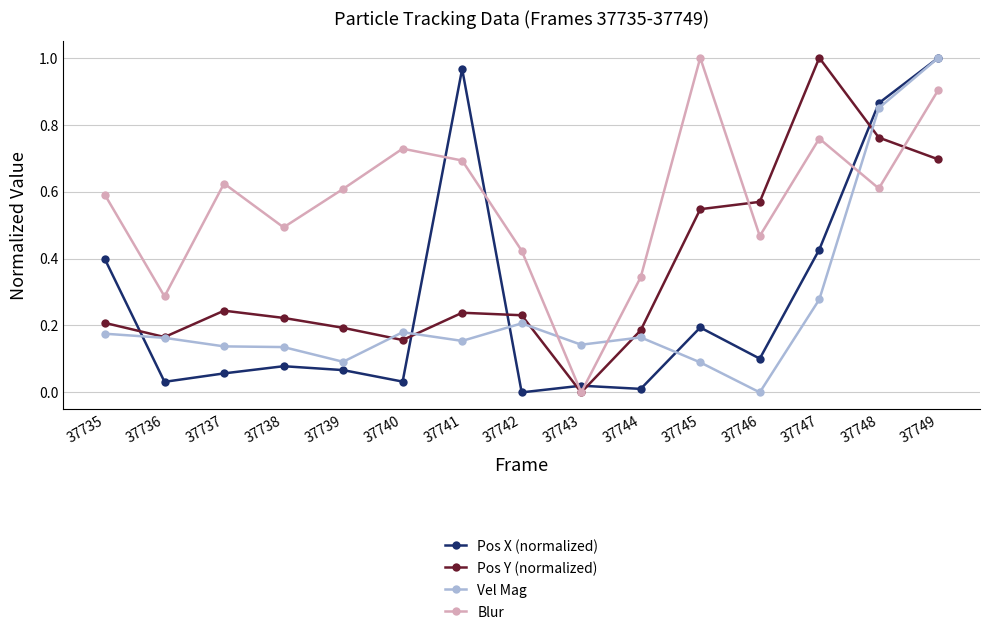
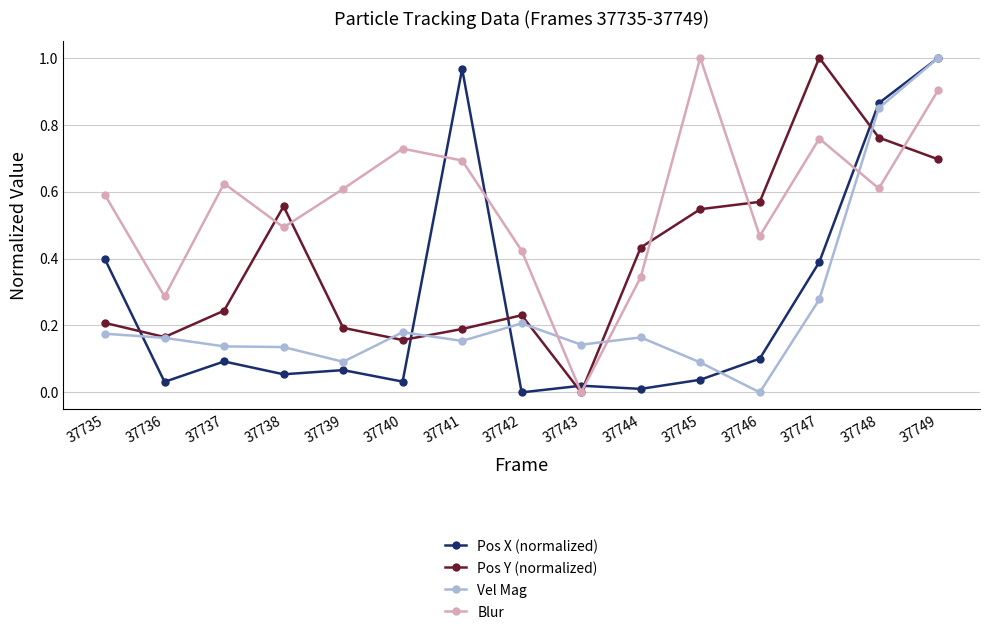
  {
    "Pos X (normalized)": {
      "37735": 0.40,
      "37736": 0.03,
-     "37737": 0.06,
-     "37738": 0.08,
+     "37737": 0.09,
+     "37738": 0.05,
      "37739": 0.07,
      "37740": 0.03,
      "37741": 0.97,
      "37742": 0.00,
      "37743": 0.02,
      "37744": 0.01,
-     "37745": 0.19,
+     "37745": 0.04,
      "37746": 0.10,
-     "37747": 0.43,
+     "37747": 0.39,
      "37748": 0.86
    },
    "Pos Y (normalized)": {
      "37735": 0.21,
      "37737": 0.24,
-     "37738": 0.22,
+     "37738": 0.56,
      "37739": 0.19,
      "37740": 0.16,
-     "37741": 0.24,
+     "37741": 0.19,
      "37742": 0.23,
-     "37744": 0.19,
+     "37744": 0.43,
      "37745": 0.55,
      "37746": 0.57,
      "37747": 1.00,
      "37748": 0.76,
      "37749": 0.70
    }
  }
